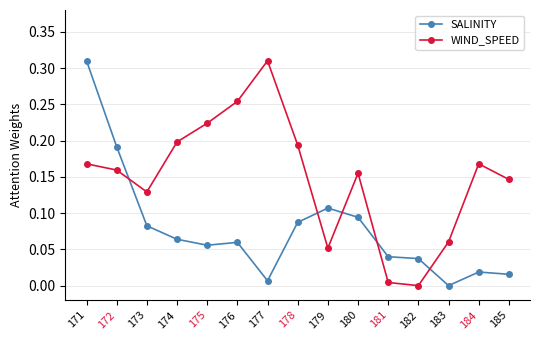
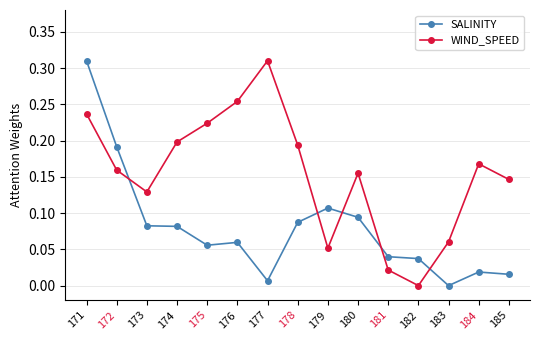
  {
    "SALINITY": {
      "171": 0.31,
      "172": 0.19,
      "173": 0.08,
-     "174": 0.06,
+     "174": 0.08,
      "175": 0.06,
      "176": 0.06,
      "177": 0.01,
      "178": 0.09,
      "179": 0.11,
      "180": 0.09,
      "181": 0.04,
      "182": 0.04,
      "183": 0.00,
      "184": 0.02,
      "185": 0.02
    },
    "WIND_SPEED": {
-     "171": 0.17,
+     "171": 0.24,
      "172": 0.16,
      "173": 0.13,
      "174": 0.20,
      "175": 0.22,
      "176": 0.25,
      "177": 0.31,
      "178": 0.19,
      "179": 0.05,
      "180": 0.16,
-     "181": 0.00,
+     "181": 0.02,
      "182": 0.00,
      "183": 0.06,
      "184": 0.17,
      "185": 0.15
    }
  }
